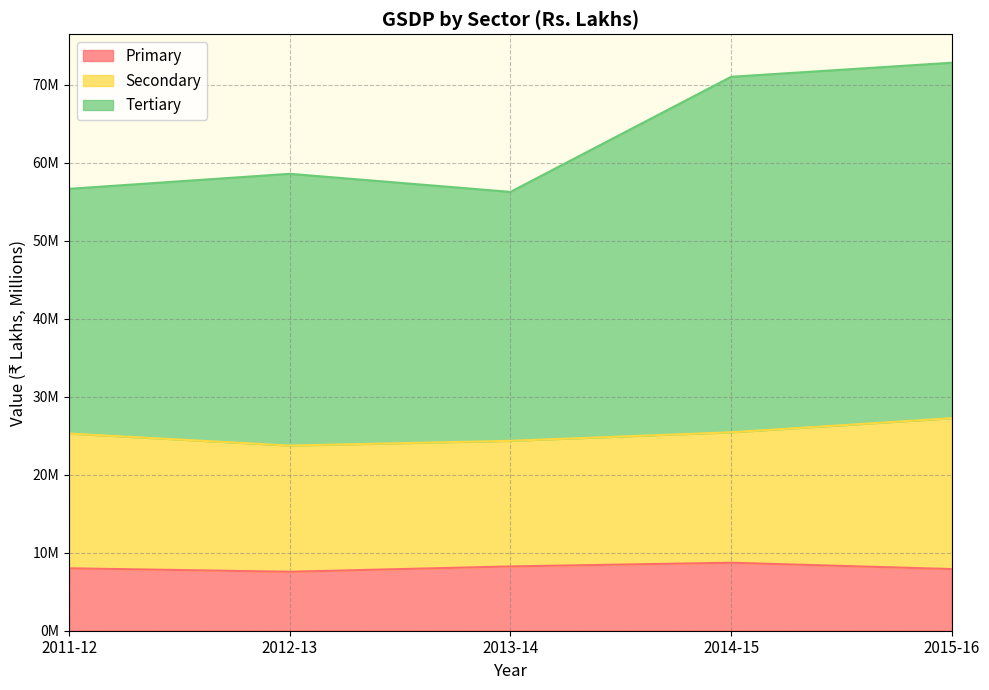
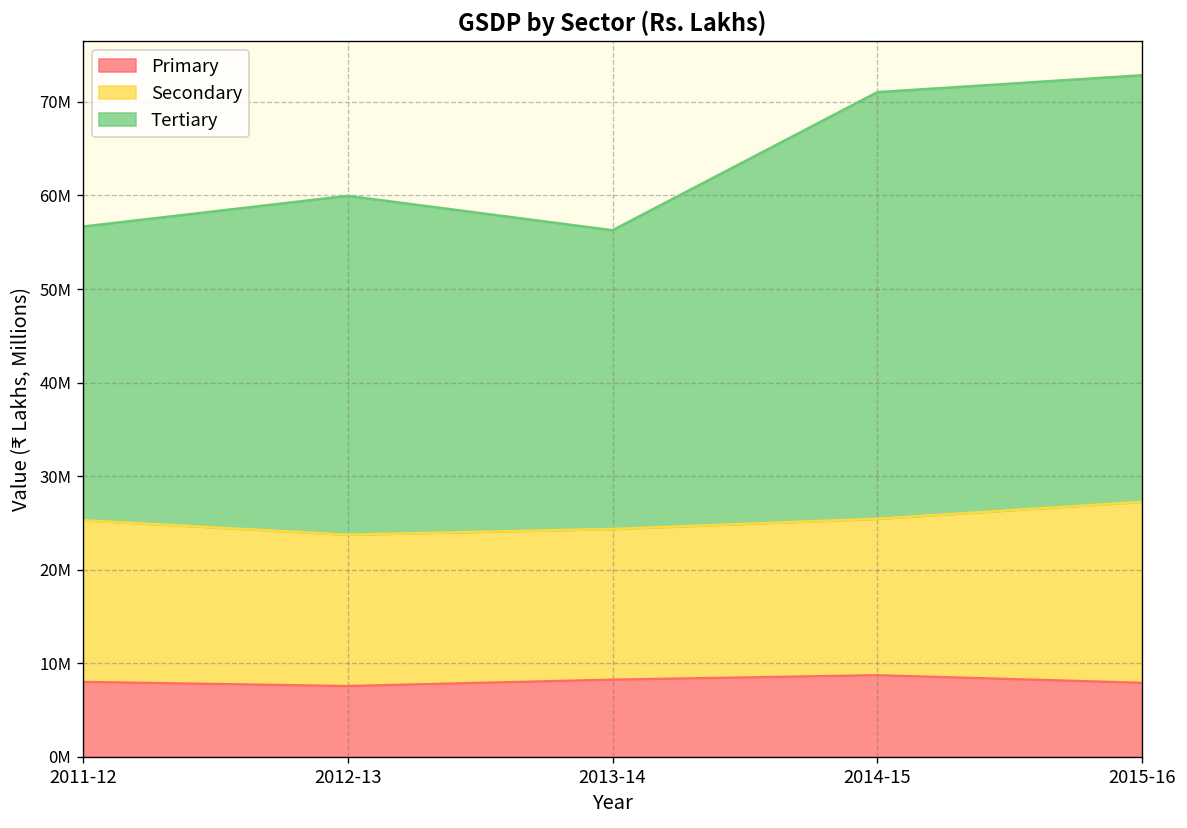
  {
    "Primary": {
      "2011-12": 8000000,
      "2012-13": 8000000,
      "2013-14": 8000000,
      "2014-15": 9000000,
      "2015-16": 8000000
    },
    "Secondary": {
      "2011-12": 17000000,
      "2012-13": 16000000,
      "2013-14": 16000000,
      "2014-15": 17000000,
      "2015-16": 19000000
    },
    "Tertiary": {
      "2011-12": 31000000,
-     "2012-13": 35000000,
+     "2012-13": 36000000,
      "2013-14": 32000000,
      "2014-15": 46000000,
      "2015-16": 46000000
    }
  }
